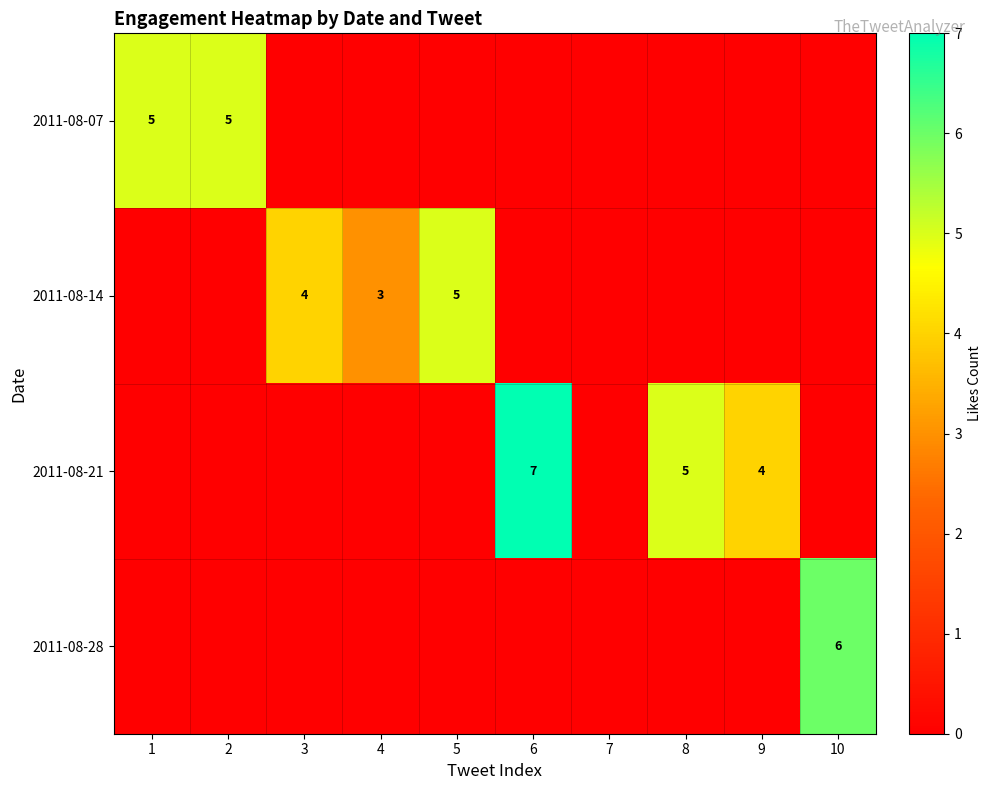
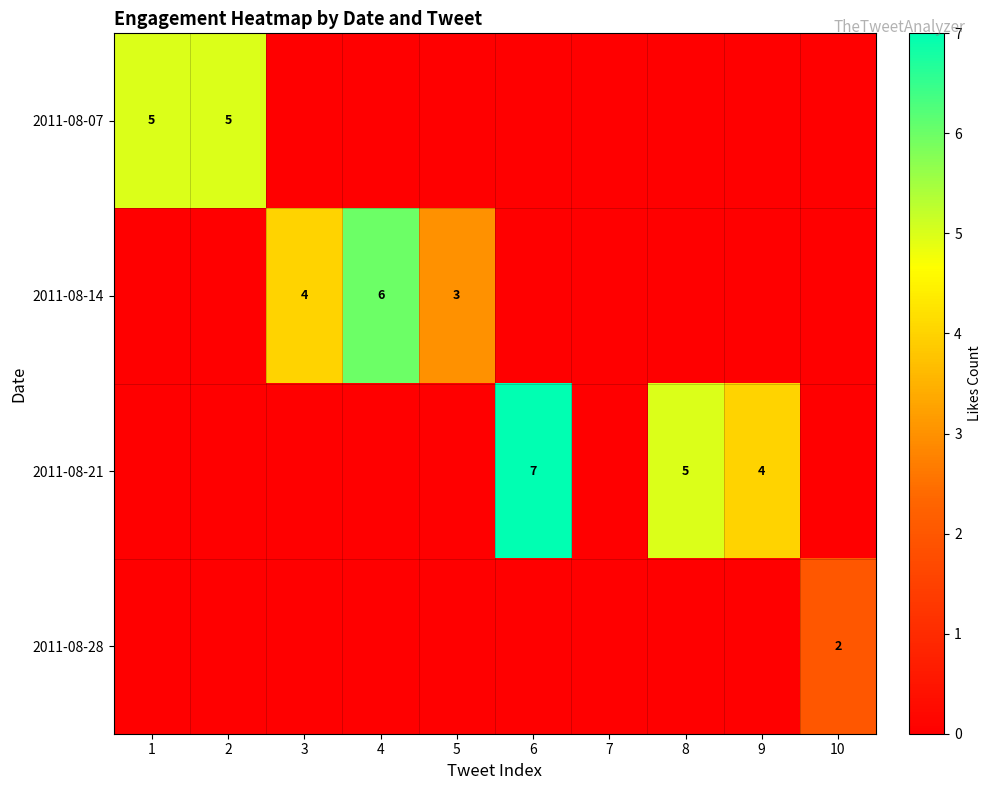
  {
    "2011-08-07": {
      "1": 5,
      "2": 5
    },
    "2011-08-14": {
      "3": 4,
-     "4": 3,
-     "5": 5
+     "4": 6,
+     "5": 3
    },
    "2011-08-21": {
      "6": 7,
      "8": 5,
      "9": 4
    },
    "2011-08-28": {
-     "10": 6
+     "10": 2
    }
  }
